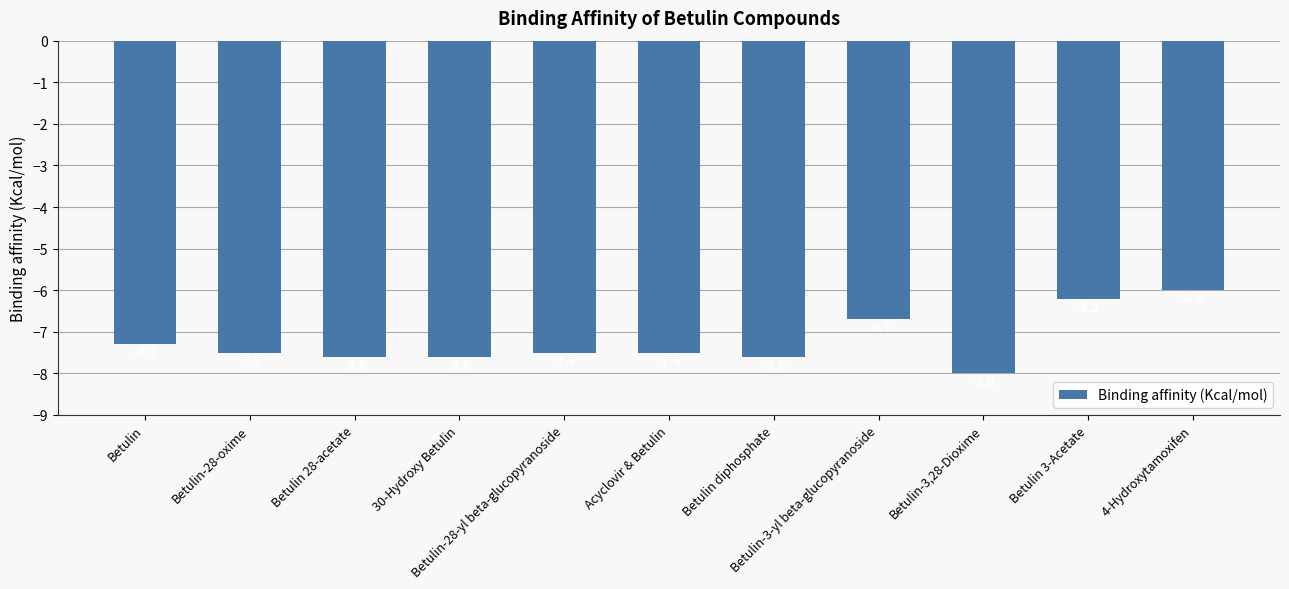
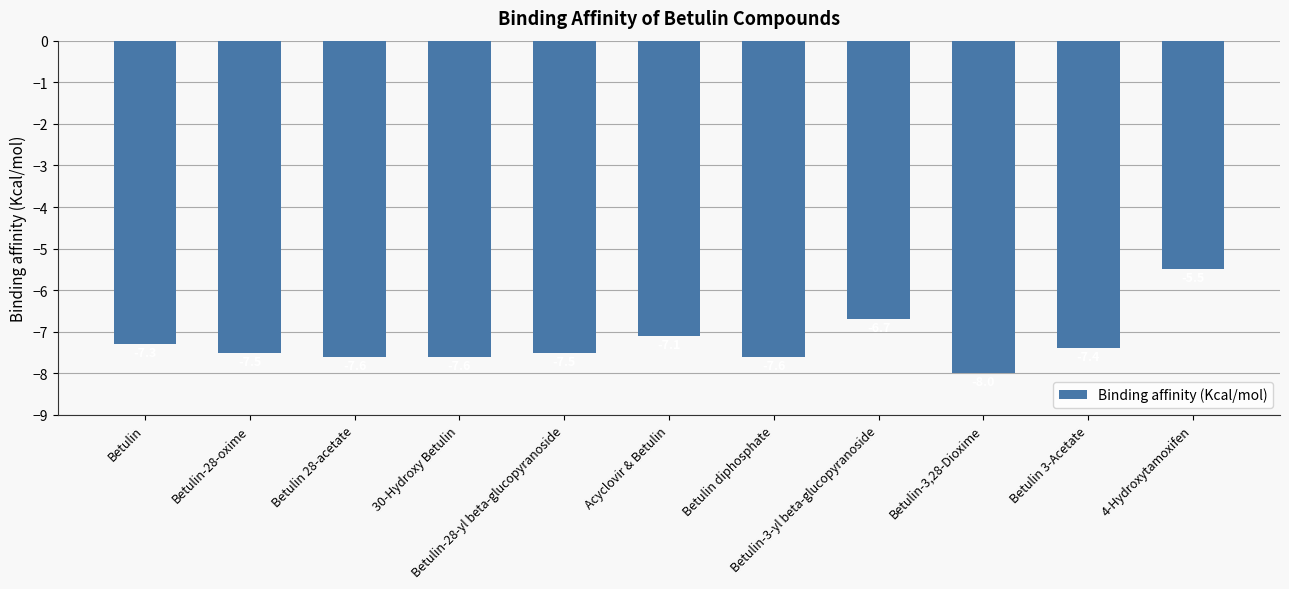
  {
    "Betulin": -7.3,
    "Betulin-28-oxime": -7.5,
    "Betulin 28-acetate": -7.6,
    "30-Hydroxy Betulin": -7.6,
    "Betulin-28-yl beta-glucopyranoside": -7.5,
-   "Acyclovir & Betulin": -7.5,
+   "Acyclovir & Betulin": -7.1,
    "Betulin diphosphate": -7.6,
    "Betulin-3-yl beta-glucopyranoside": -6.7,
    "Betulin-3,28-Dioxime": -8.0,
-   "Betulin 3-Acetate": -6.2,
-   "4-Hydroxytamoxifen": -6.0
+   "Betulin 3-Acetate": -7.4,
+   "4-Hydroxytamoxifen": -5.5
  }
